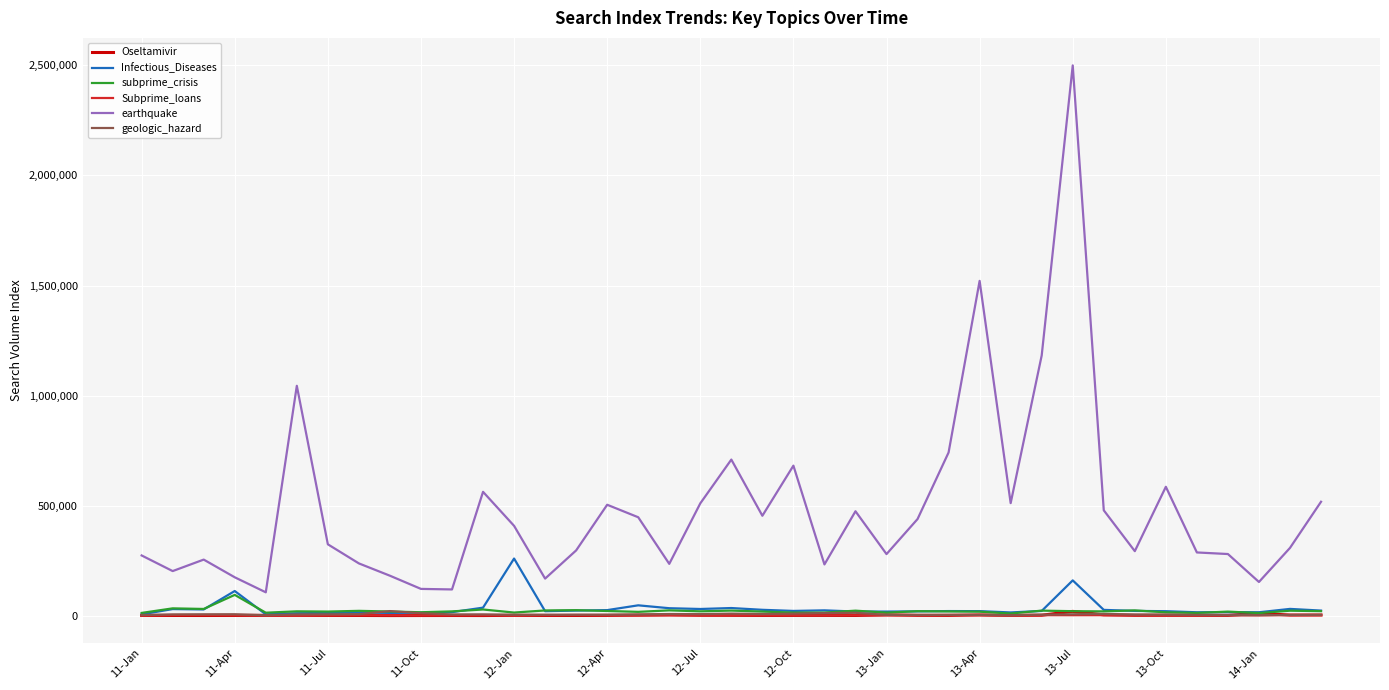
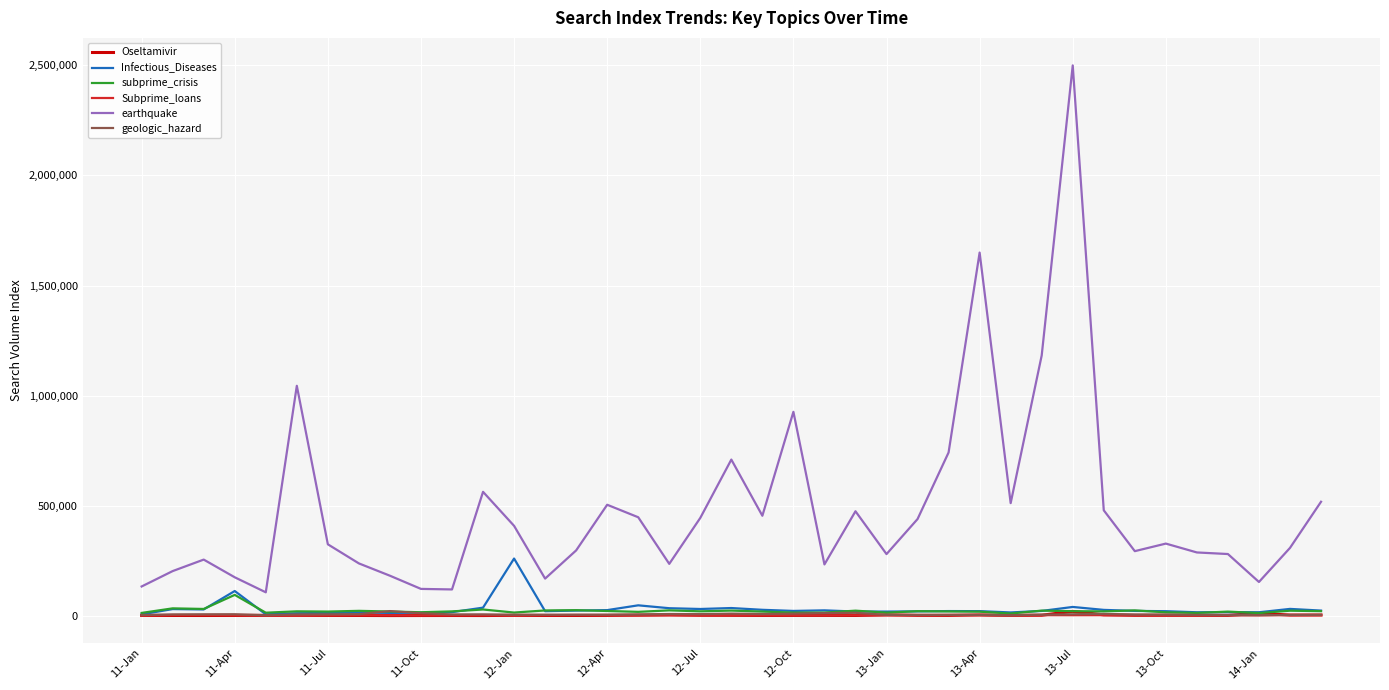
  {
    "Infectious_Diseases": {
      "11-Apr": "120,000",
      "12-Jan": "260,000",
-     "13-Jul": "160,000"
+     "13-Jul": "40,000"
    },
    "subprime_crisis": {
      "11-Apr": "100,000"
    },
    "earthquake": {
-     "11-Jan": "280,000",
+     "11-Jan": "140,000",
      "11-Apr": "180,000",
      "11-Jul": "330,000",
      "11-Oct": "120,000",
      "12-Jan": "410,000",
      "12-Apr": "510,000",
-     "12-Jul": "510,000",
-     "12-Oct": "680,000",
+     "12-Jul": "450,000",
+     "12-Oct": "930,000",
      "13-Jan": "280,000",
-     "13-Apr": "1,520,000",
+     "13-Apr": "1,650,000",
      "13-Jul": "2,500,000",
-     "13-Oct": "590,000",
+     "13-Oct": "330,000",
      "14-Jan": "160,000"
    }
  }
